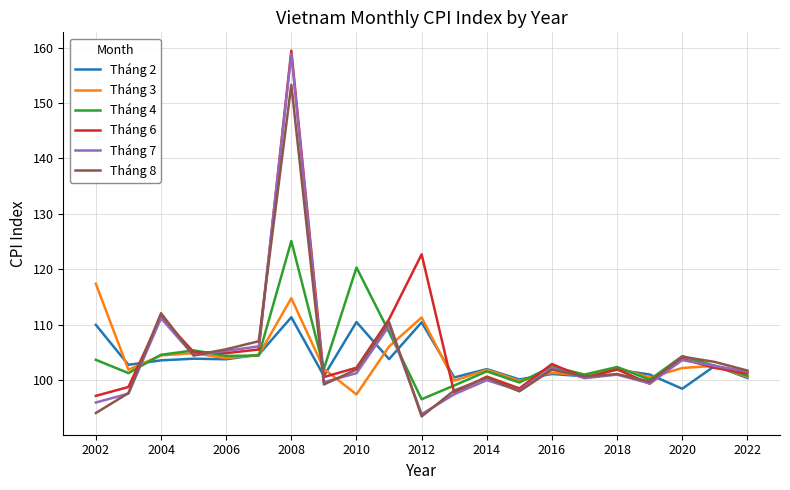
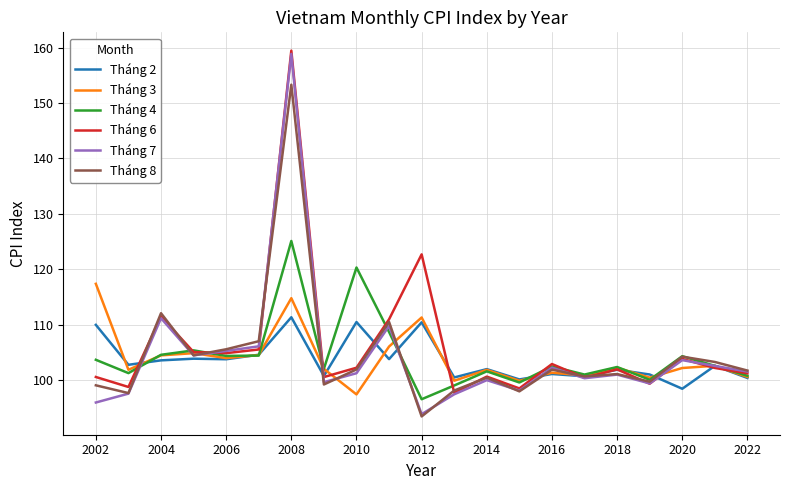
  {
    "Tháng 2": {
      "2002": 110,
      "2004": 104,
      "2008": 111,
      "2010": 111,
      "2012": 110,
      "2020": 98
    },
    "Tháng 3": {
      "2002": 117,
      "2008": 115,
      "2010": 97,
      "2012": 111,
      "2020": 102
    },
    "Tháng 4": {
      "2002": 104,
      "2008": 125,
      "2010": 120,
      "2012": 97
    },
    "Tháng 6": {
-     "2002": 97,
+     "2002": 101,
      "2008": 159,
      "2012": 123
    },
    "Tháng 7": {
      "2002": 96,
      "2008": 159,
      "2010": 101
    },
    "Tháng 8": {
-     "2002": 94,
+     "2002": 99,
      "2004": 112,
      "2008": 153
    }
  }
